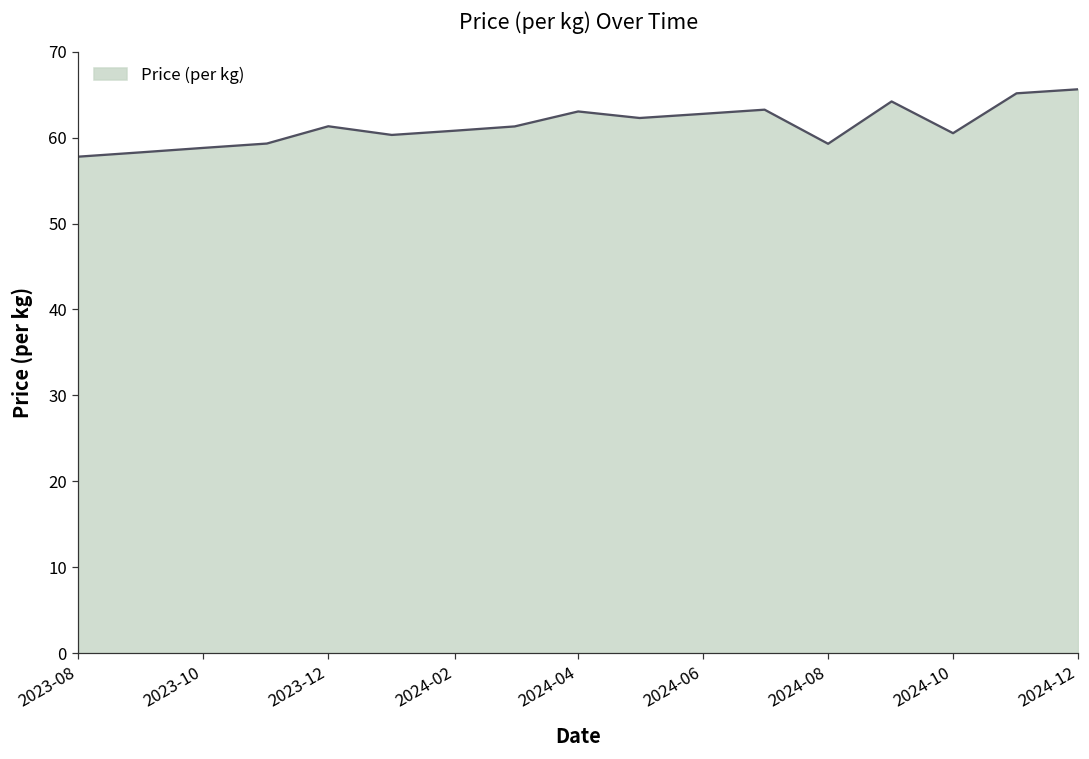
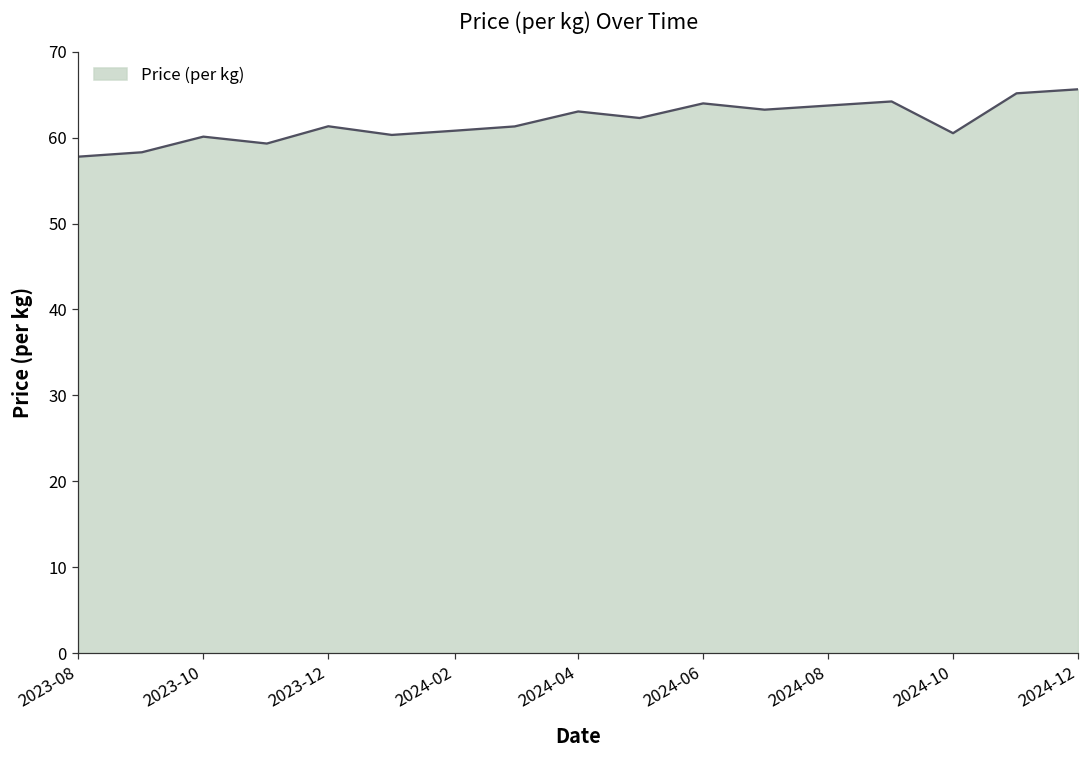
  {
    "2023-08": 58,
-   "2023-10": 59,
+   "2023-10": 60,
    "2023-12": 61,
    "2024-02": 61,
    "2024-04": 63,
-   "2024-06": 63,
-   "2024-08": 59,
+   "2024-06": 64,
+   "2024-08": 64,
    "2024-10": 61,
    "2024-12": 66
  }
